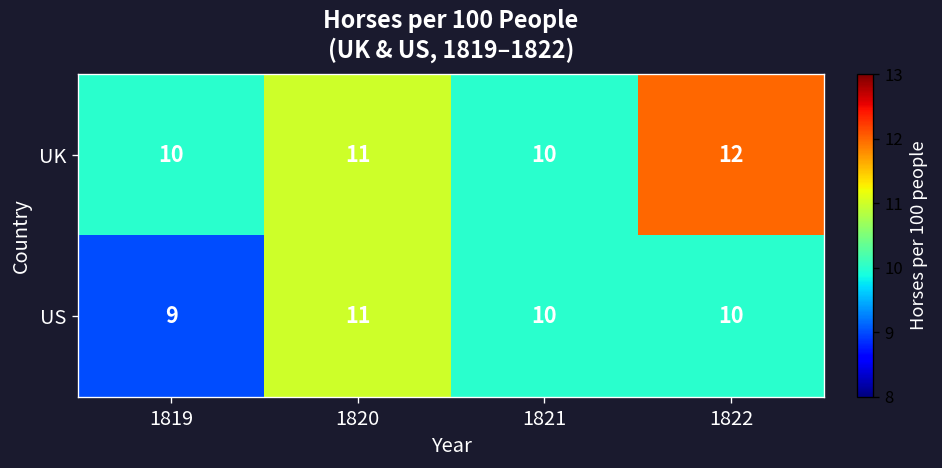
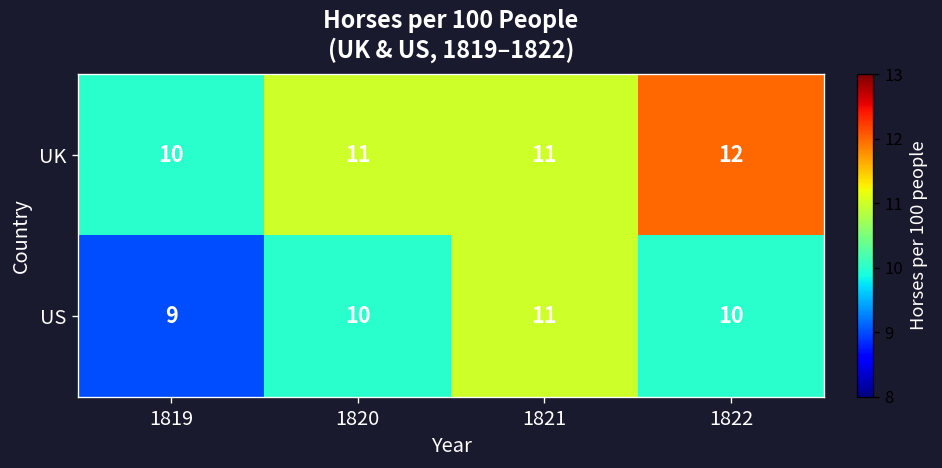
  {
    "UK": {
      "1819": 10,
      "1820": 11,
-     "1821": 10,
+     "1821": 11,
      "1822": 12
    },
    "US": {
      "1819": 9,
-     "1820": 11,
-     "1821": 10,
+     "1820": 10,
+     "1821": 11,
      "1822": 10
    }
  }
